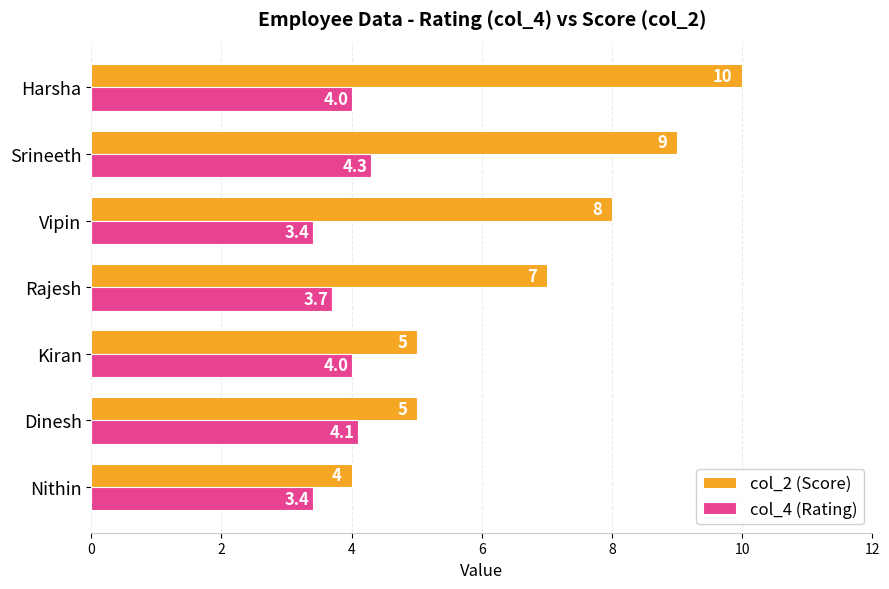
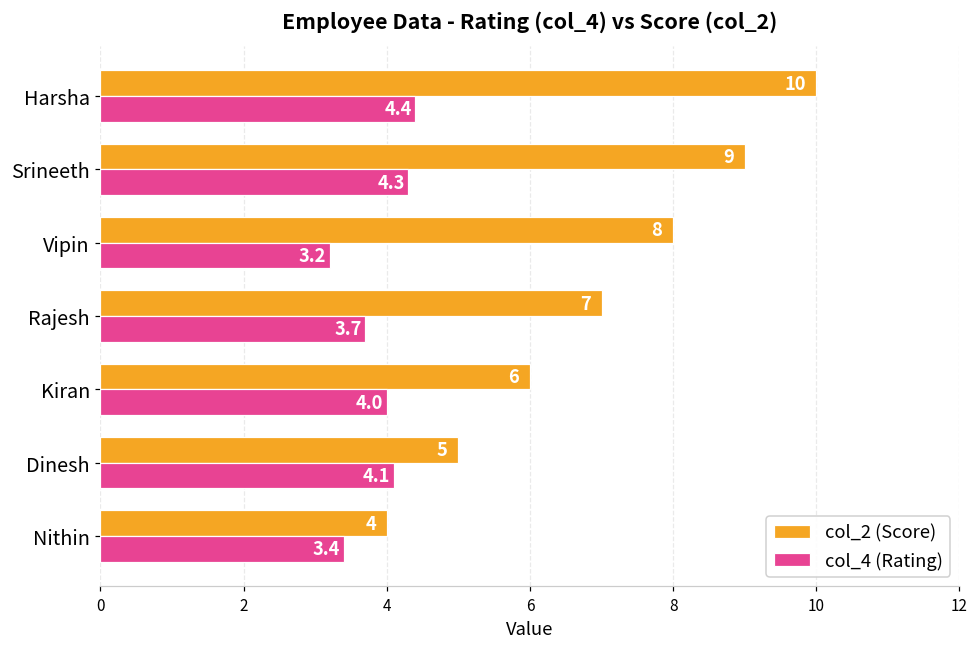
  {
    "col_2 (Score)": {
      "Harsha": 10,
      "Srineeth": 9,
      "Vipin": 8,
      "Rajesh": 7,
-     "Kiran": 5,
+     "Kiran": 6,
      "Dinesh": 5,
      "Nithin": 4
    },
    "col_4 (Rating)": {
-     "Harsha": 4.0,
+     "Harsha": 4.4,
      "Srineeth": 4.3,
-     "Vipin": 3.4,
+     "Vipin": 3.2,
      "Rajesh": 3.7,
      "Kiran": 4.0,
      "Dinesh": 4.1,
      "Nithin": 3.4
    }
  }
